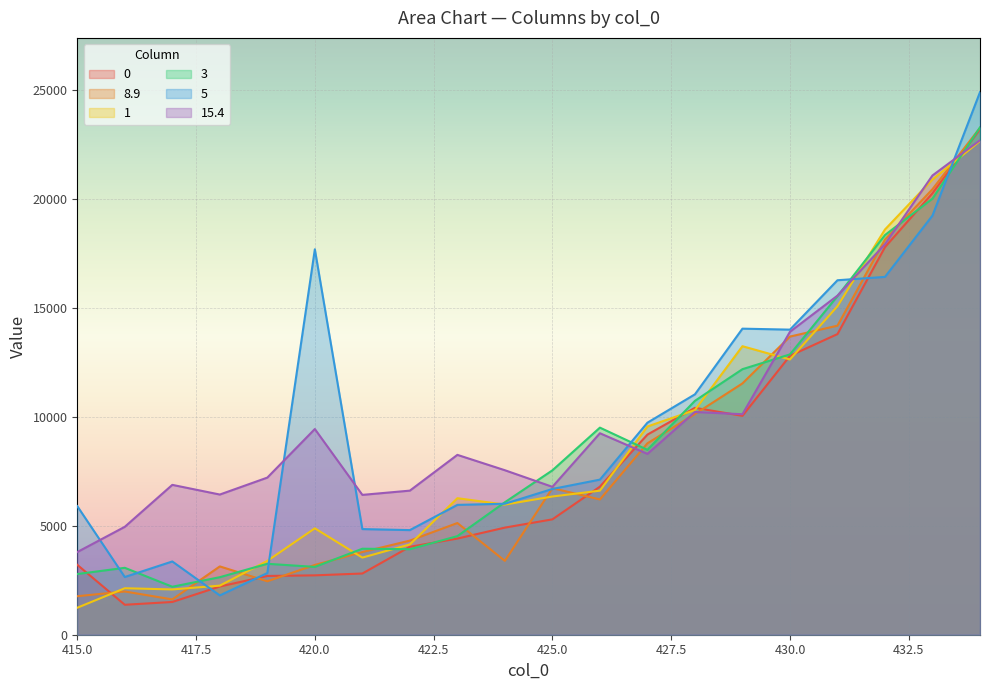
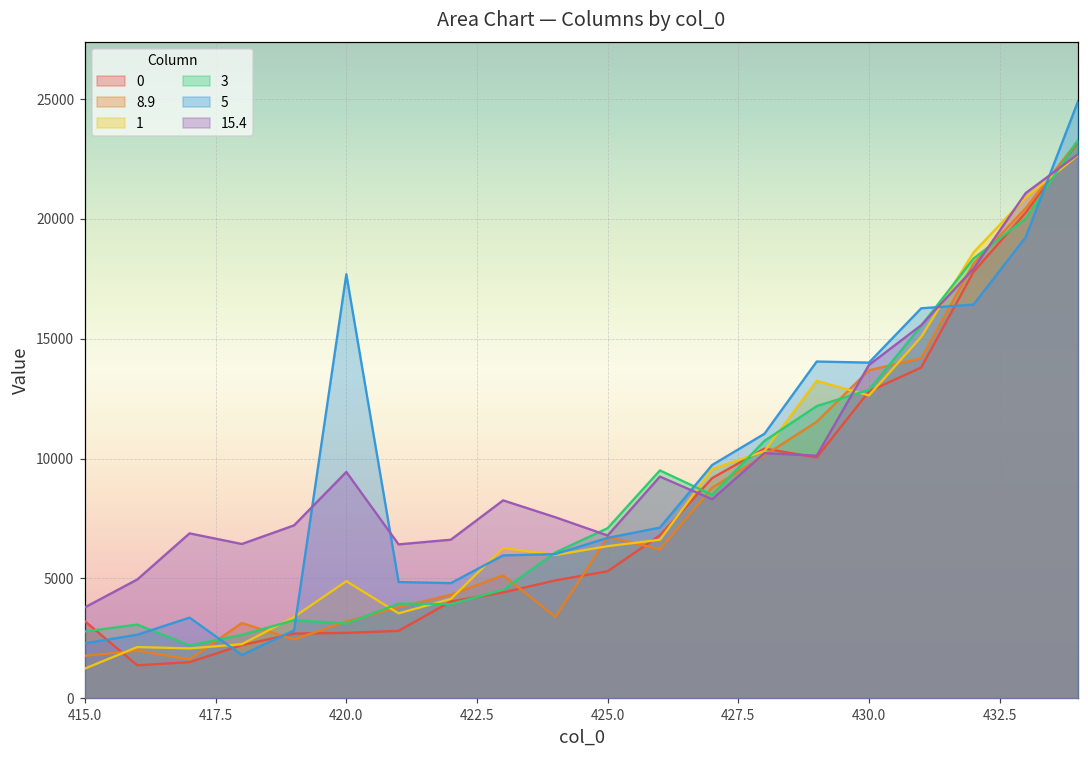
  {
    "3": {
      "415.0": 2800,
-     "425.0": 7500
+     "425.0": 7100
    },
    "5": {
-     "415.0": 5900,
+     "415.0": 2300,
      "420.0": 17700
    },
    "15.4": {
      "415.0": 3800,
      "420.0": 9400
    }
  }
